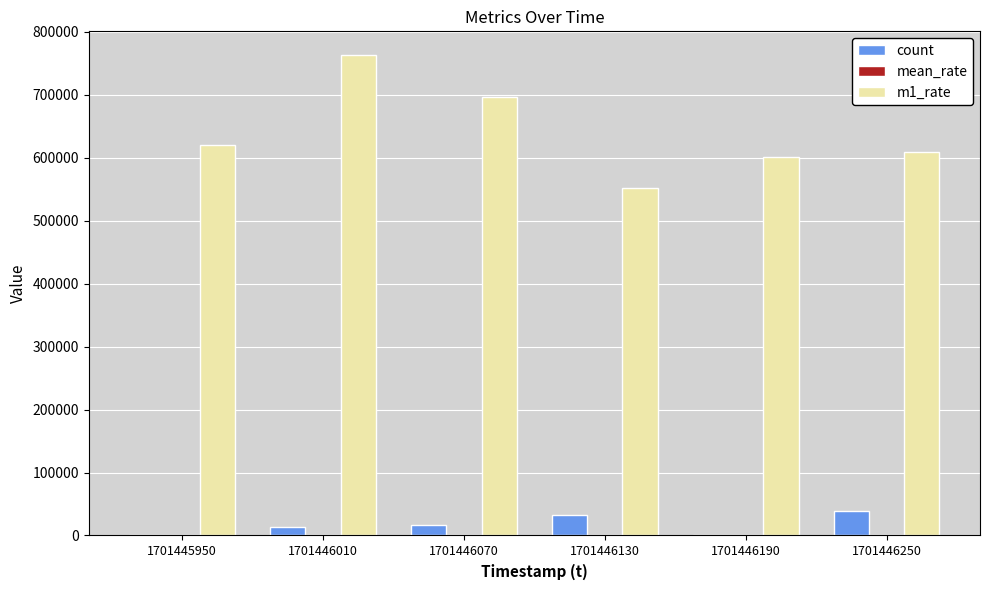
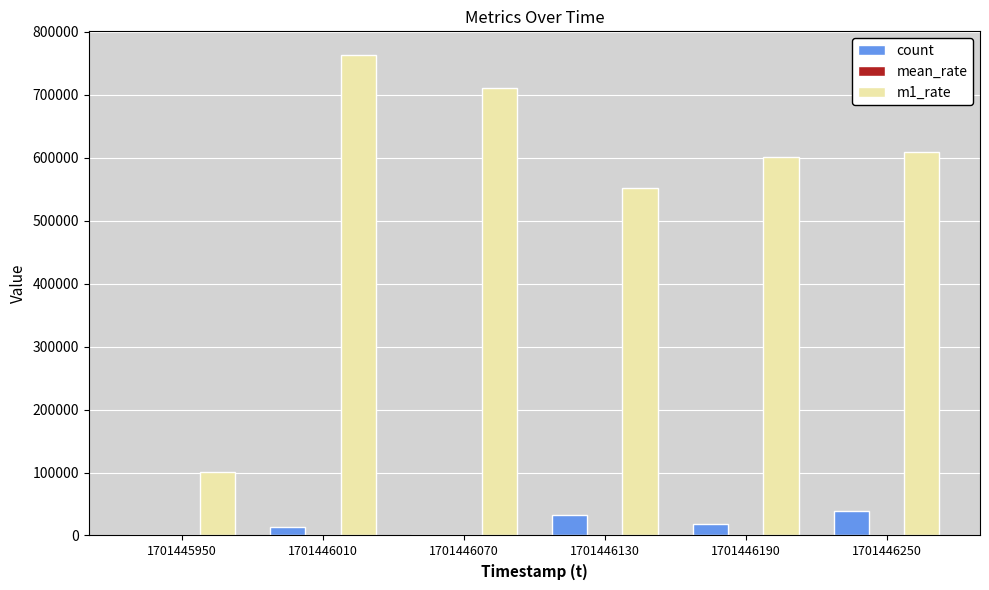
  {
    "count": {
      "1701446010": 10000,
-     "1701446070": 20000,
+     "1701446070": 0,
      "1701446130": 30000,
-     "1701446190": 0,
+     "1701446190": 20000,
      "1701446250": 40000
    },
    "mean_rate": {
      "1701446010": 0,
      "1701446070": 0,
      "1701446130": 0,
      "1701446190": 0,
      "1701446250": 0
    },
    "m1_rate": {
-     "1701445950": 620000,
+     "1701445950": 100000,
      "1701446010": 760000,
-     "1701446070": 700000,
+     "1701446070": 710000,
      "1701446130": 550000,
      "1701446190": 600000,
      "1701446250": 610000
    }
  }
